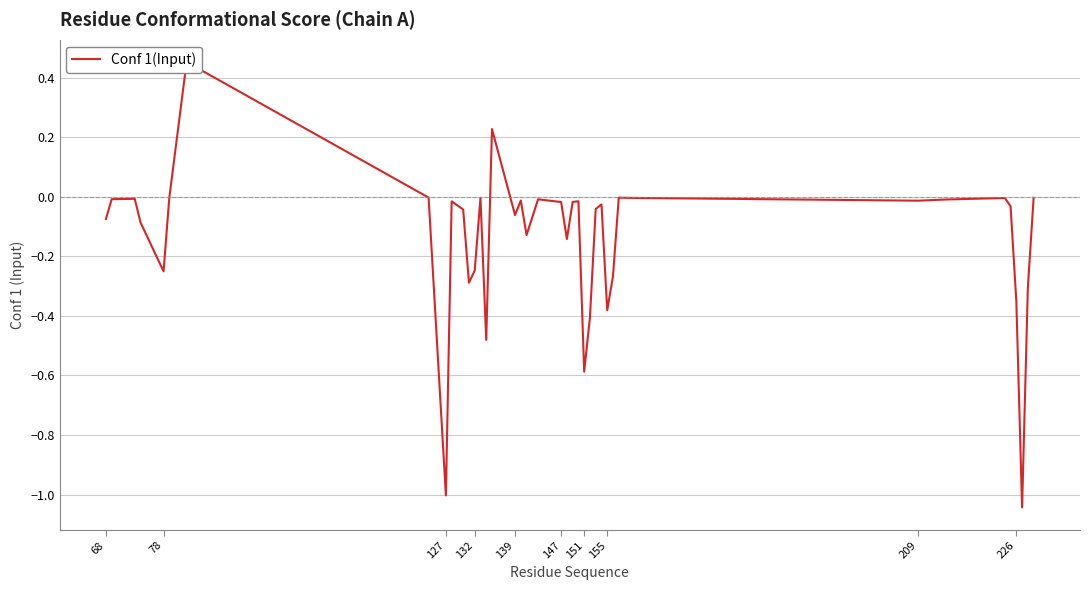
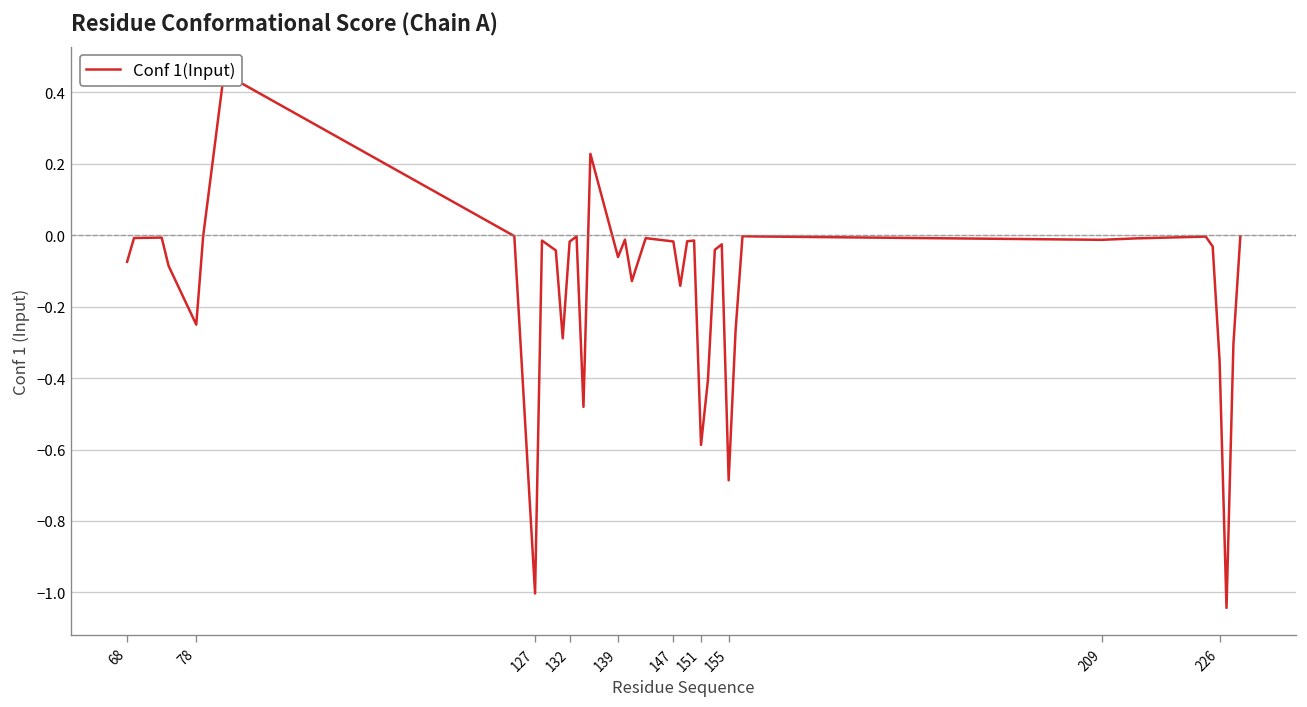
  {
    "68": -0.07,
    "78": -0.25,
    "127": -1.00,
-   "132": -0.25,
+   "132": -0.02,
    "139": -0.06,
    "147": -0.02,
    "151": -0.59,
-   "155": -0.38,
+   "155": -0.69,
    "209": -0.01,
    "226": -0.35
  }
